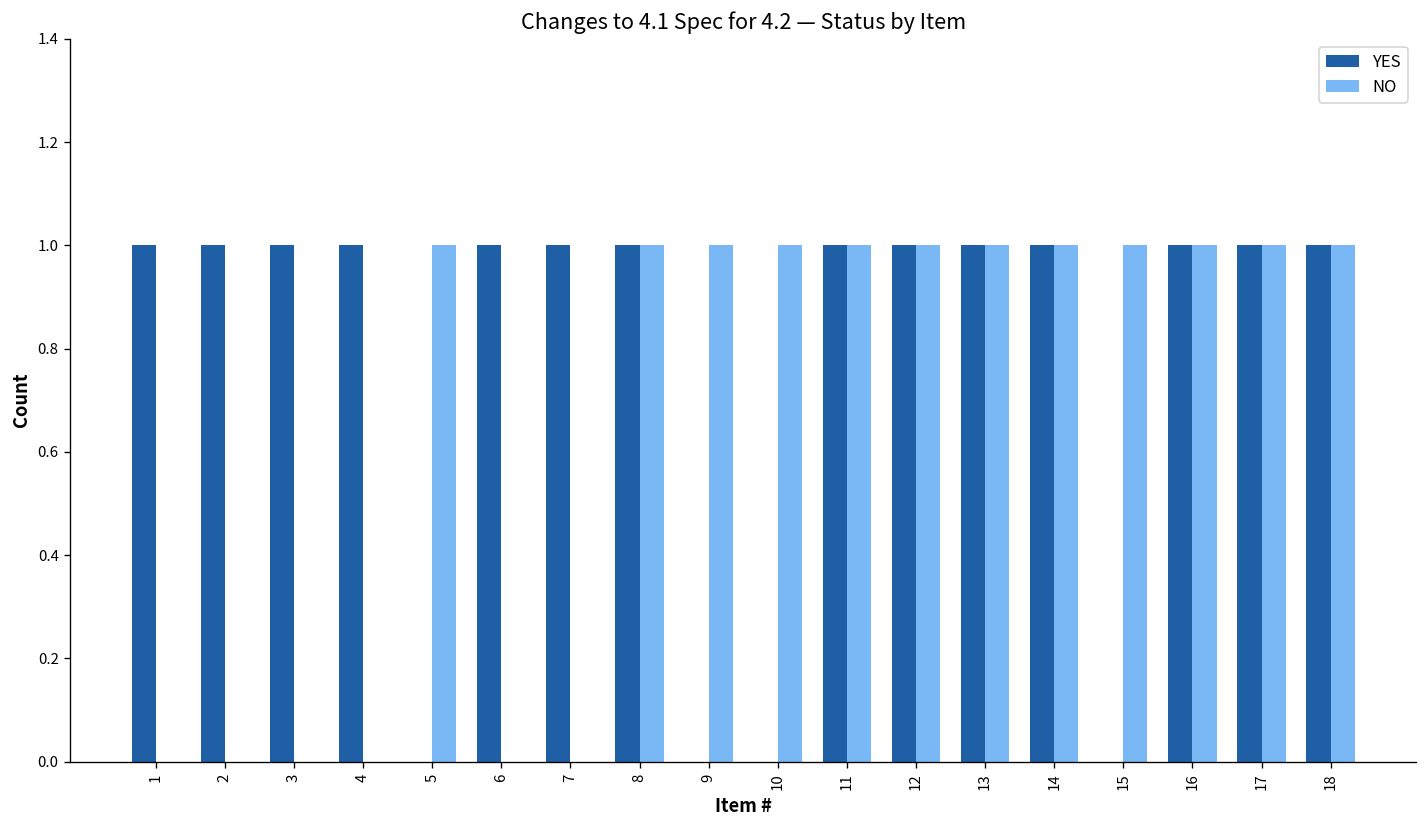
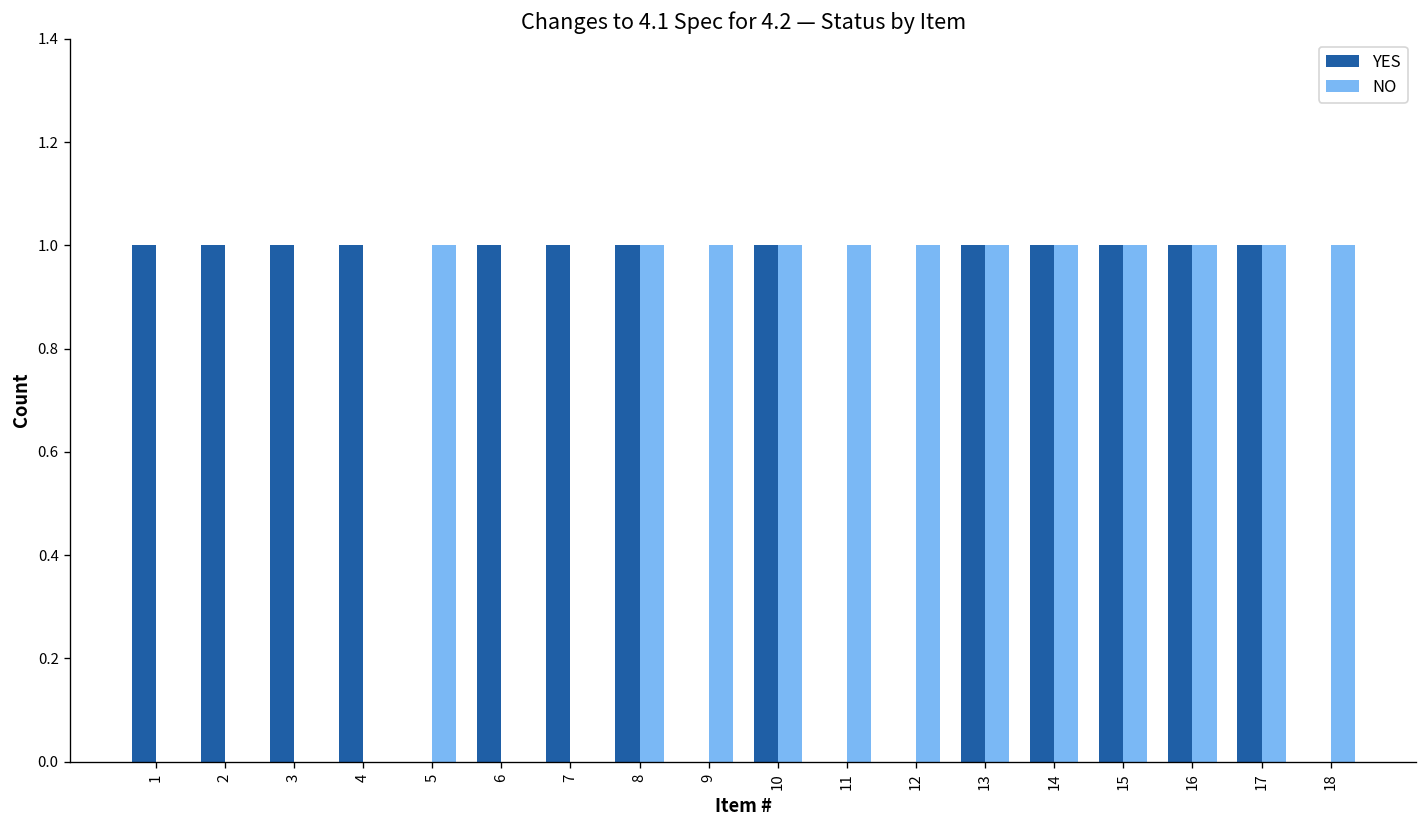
  {
    "YES": {
      "1": 1,
      "2": 1,
      "3": 1,
      "4": 1,
      "5": 0,
      "6": 1,
      "7": 1,
      "8": 1,
      "9": 0,
-     "10": 0,
-     "11": 1,
-     "12": 1,
+     "10": 1,
+     "11": 0,
+     "12": 0,
      "13": 1,
      "14": 1,
-     "15": 0,
+     "15": 1,
      "16": 1,
      "17": 1,
-     "18": 1
+     "18": 0
    },
    "NO": {
      "1": 0,
      "2": 0,
      "3": 0,
      "4": 0,
      "5": 1,
      "6": 0,
      "7": 0,
      "8": 1,
      "9": 1,
      "10": 1,
      "11": 1,
      "12": 1,
      "13": 1,
      "14": 1,
      "15": 1,
      "16": 1,
      "17": 1,
      "18": 1
    }
  }
